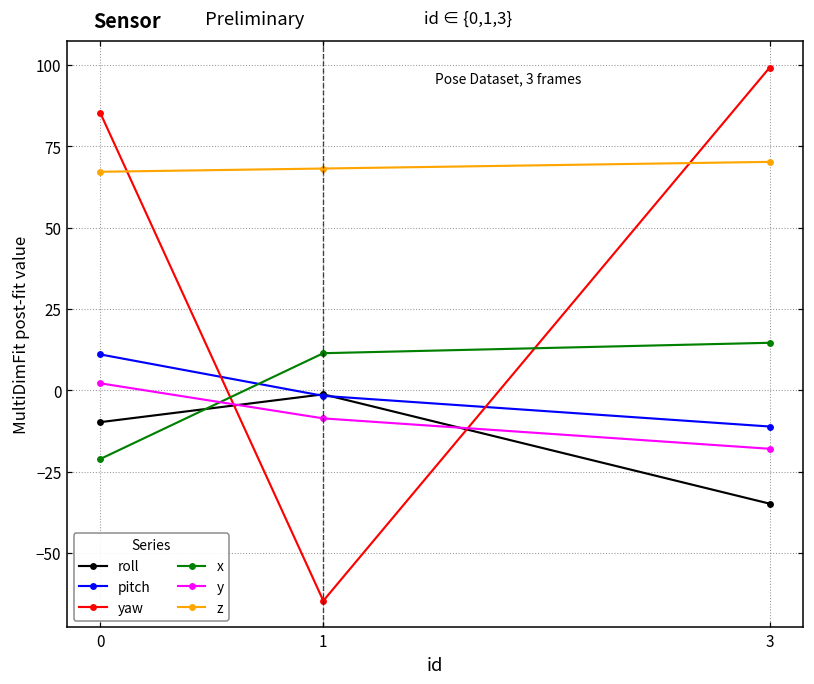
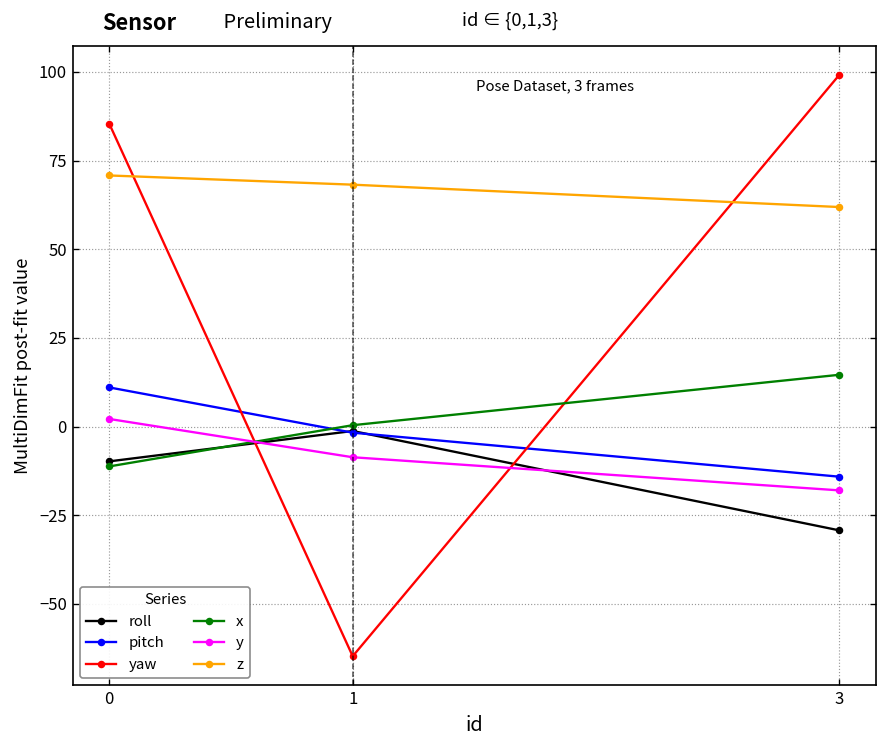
  {
    "roll": {
      "0": -10,
-     "3": -35
+     "3": -29
    },
    "pitch": {
      "0": 11,
-     "3": -11
+     "3": -14
    },
    "yaw": {
      "0": 85,
      "1": -65,
      "3": 99
    },
    "x": {
-     "0": -21,
-     "1": 11,
+     "0": -11,
+     "1": 0,
      "3": 15
    },
    "y": {
      "0": 2,
      "1": -9,
      "3": -18
    },
    "z": {
-     "0": 67,
+     "0": 71,
      "1": 68,
-     "3": 70
+     "3": 62
    }
  }
